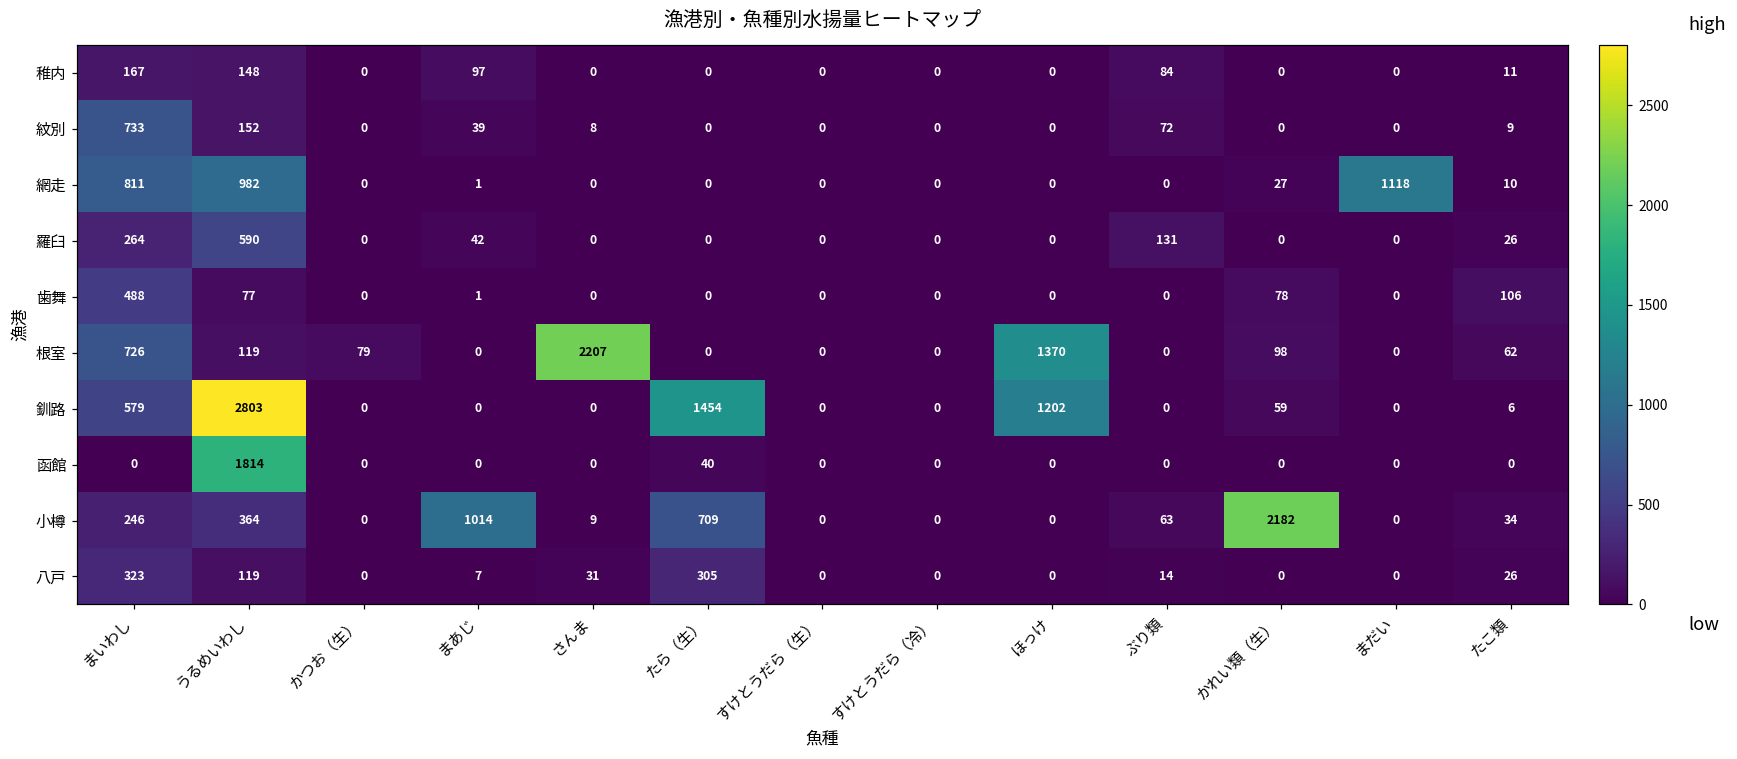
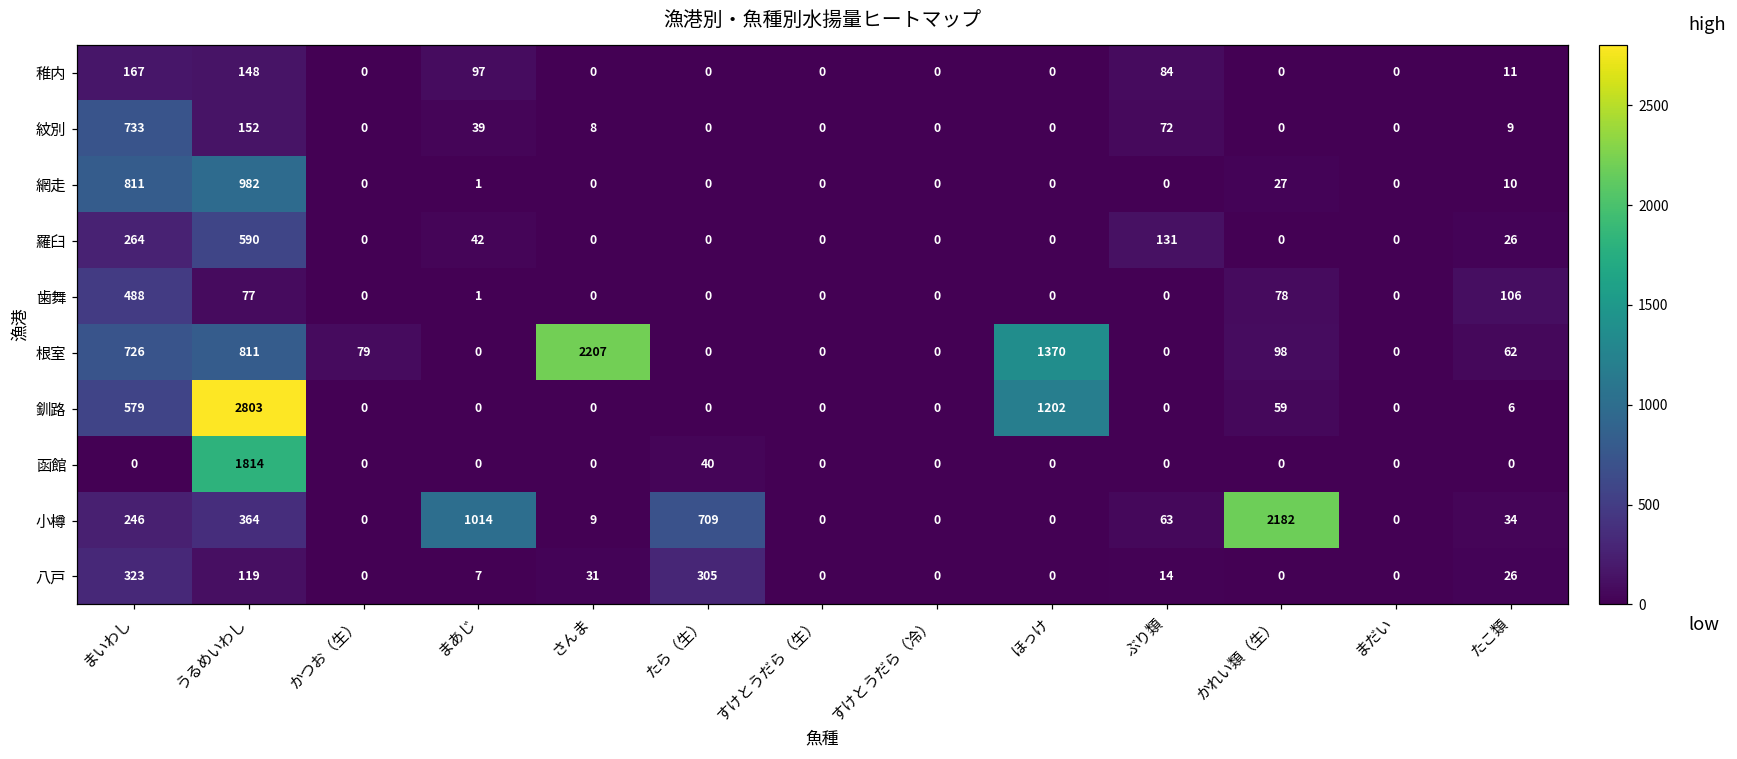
  {
    "稚内": {
      "まいわし": 167,
      "うるめいわし": 148,
      "かつお（生）": 0,
      "まあじ": 97,
      "さんま": 0,
      "たら（生）": 0,
      "すけとうだら（生）": 0,
      "すけとうだら（冷）": 0,
      "ほっけ": 0,
      "ぶり類": 84,
      "かれい類（生）": 0,
      "まだい": 0,
      "たこ類": 11
    },
    "紋別": {
      "まいわし": 733,
      "うるめいわし": 152,
      "かつお（生）": 0,
      "まあじ": 39,
      "さんま": 8,
      "たら（生）": 0,
      "すけとうだら（生）": 0,
      "すけとうだら（冷）": 0,
      "ほっけ": 0,
      "ぶり類": 72,
      "かれい類（生）": 0,
      "まだい": 0,
      "たこ類": 9
    },
    "網走": {
      "まいわし": 811,
      "うるめいわし": 982,
      "かつお（生）": 0,
      "まあじ": 1,
      "さんま": 0,
      "たら（生）": 0,
      "すけとうだら（生）": 0,
      "すけとうだら（冷）": 0,
      "ほっけ": 0,
      "ぶり類": 0,
      "かれい類（生）": 27,
-     "まだい": 1118,
+     "まだい": 0,
      "たこ類": 10
    },
    "羅臼": {
      "まいわし": 264,
      "うるめいわし": 590,
      "かつお（生）": 0,
      "まあじ": 42,
      "さんま": 0,
      "たら（生）": 0,
      "すけとうだら（生）": 0,
      "すけとうだら（冷）": 0,
      "ほっけ": 0,
      "ぶり類": 131,
      "かれい類（生）": 0,
      "まだい": 0,
      "たこ類": 26
    },
    "歯舞": {
      "まいわし": 488,
      "うるめいわし": 77,
      "かつお（生）": 0,
      "まあじ": 1,
      "さんま": 0,
      "たら（生）": 0,
      "すけとうだら（生）": 0,
      "すけとうだら（冷）": 0,
      "ほっけ": 0,
      "ぶり類": 0,
      "かれい類（生）": 78,
      "まだい": 0,
      "たこ類": 106
    },
    "根室": {
      "まいわし": 726,
-     "うるめいわし": 119,
+     "うるめいわし": 811,
      "かつお（生）": 79,
      "まあじ": 0,
      "さんま": 2207,
      "たら（生）": 0,
      "すけとうだら（生）": 0,
      "すけとうだら（冷）": 0,
      "ほっけ": 1370,
      "ぶり類": 0,
      "かれい類（生）": 98,
      "まだい": 0,
      "たこ類": 62
    },
    "釧路": {
      "まいわし": 579,
      "うるめいわし": 2803,
      "かつお（生）": 0,
      "まあじ": 0,
      "さんま": 0,
-     "たら（生）": 1454,
+     "たら（生）": 0,
      "すけとうだら（生）": 0,
      "すけとうだら（冷）": 0,
      "ほっけ": 1202,
      "ぶり類": 0,
      "かれい類（生）": 59,
      "まだい": 0,
      "たこ類": 6
    },
    "函館": {
      "まいわし": 0,
      "うるめいわし": 1814,
      "かつお（生）": 0,
      "まあじ": 0,
      "さんま": 0,
      "たら（生）": 40,
      "すけとうだら（生）": 0,
      "すけとうだら（冷）": 0,
      "ほっけ": 0,
      "ぶり類": 0,
      "かれい類（生）": 0,
      "まだい": 0,
      "たこ類": 0
    },
    "小樽": {
      "まいわし": 246,
      "うるめいわし": 364,
      "かつお（生）": 0,
      "まあじ": 1014,
      "さんま": 9,
      "たら（生）": 709,
      "すけとうだら（生）": 0,
      "すけとうだら（冷）": 0,
      "ほっけ": 0,
      "ぶり類": 63,
      "かれい類（生）": 2182,
      "まだい": 0,
      "たこ類": 34
    },
    "八戸": {
      "まいわし": 323,
      "うるめいわし": 119,
      "かつお（生）": 0,
      "まあじ": 7,
      "さんま": 31,
      "たら（生）": 305,
      "すけとうだら（生）": 0,
      "すけとうだら（冷）": 0,
      "ほっけ": 0,
      "ぶり類": 14,
      "かれい類（生）": 0,
      "まだい": 0,
      "たこ類": 26
    }
  }
